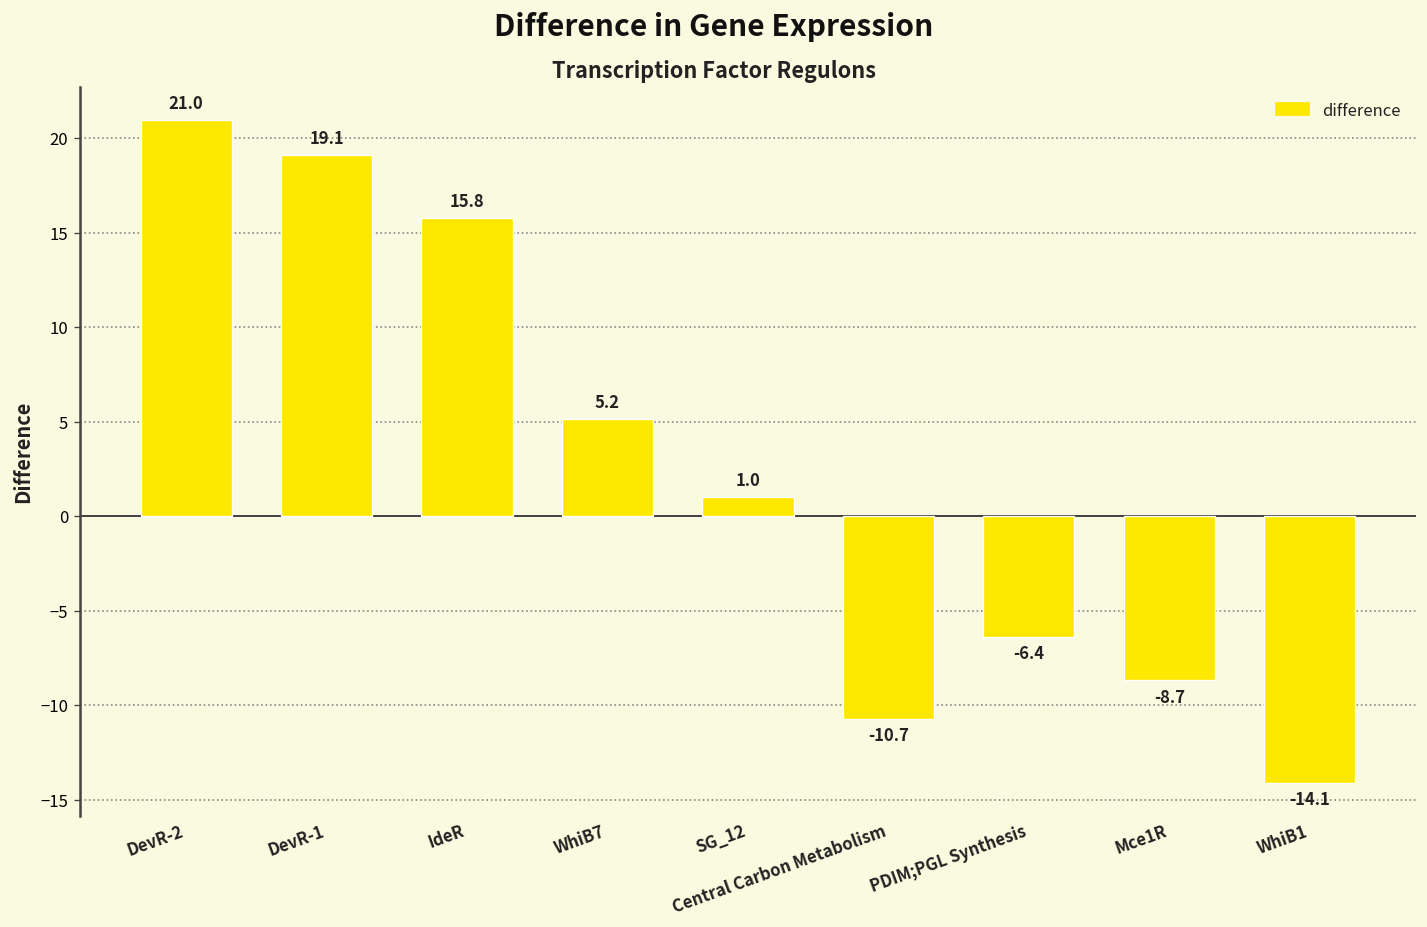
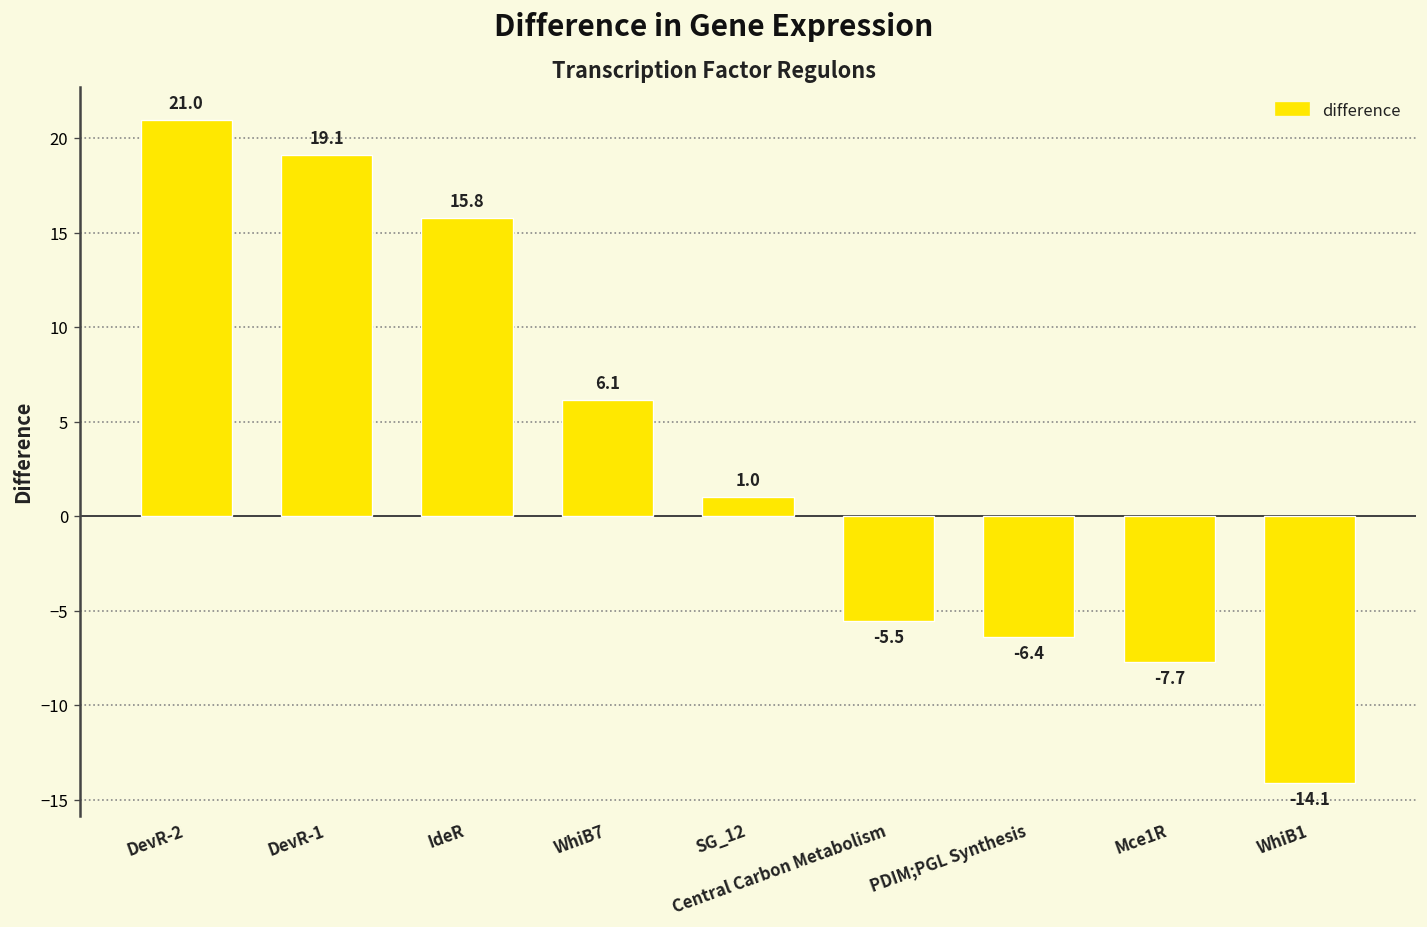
  {
    "DevR-2": 21.0,
    "DevR-1": 19.1,
    "IdeR": 15.8,
-   "WhiB7": 5.2,
+   "WhiB7": 6.1,
    "SG_12": 1.0,
-   "Central Carbon Metabolism": -10.7,
+   "Central Carbon Metabolism": -5.5,
    "PDIM;PGL Synthesis": -6.4,
-   "Mce1R": -8.7,
+   "Mce1R": -7.7,
    "WhiB1": -14.1
  }
